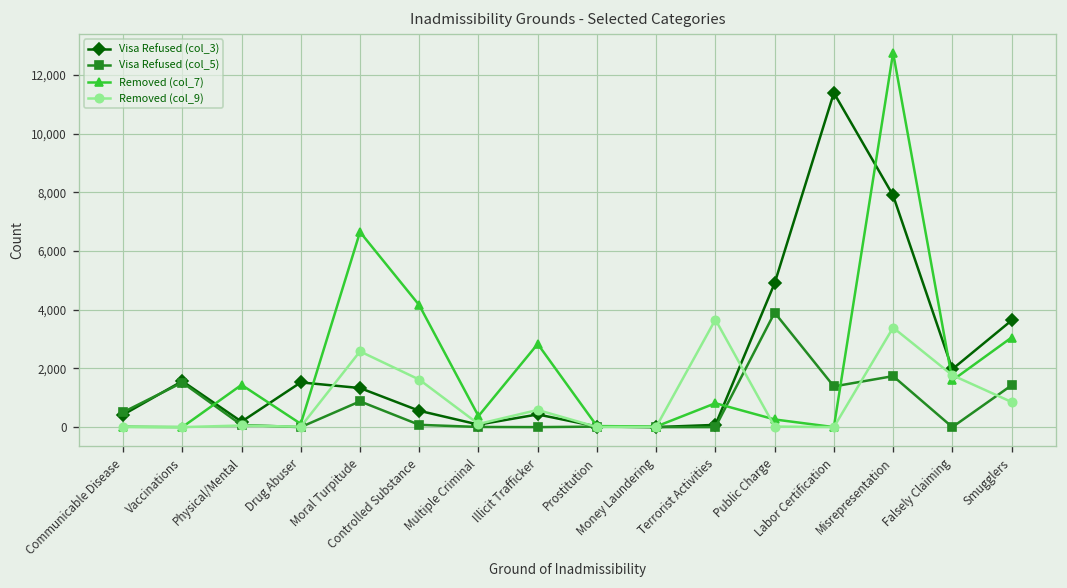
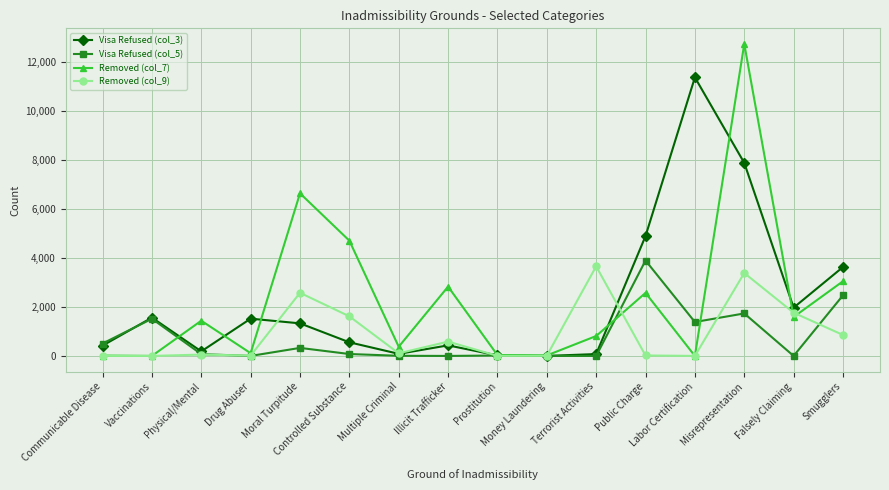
  {
    "Visa Refused (col_3)": {
      "Physical/Mental": "200",
      "Drug Abuser": "1,500",
      "Moral Turpitude": "1,300",
      "Controlled Substance": "600",
      "Illicit Trafficker": "400",
      "Public Charge": "4,900",
      "Labor Certification": "11,400",
      "Misrepresentation": "7,900",
      "Falsely Claiming": "2,000",
      "Smugglers": "3,600"
    },
    "Visa Refused (col_5)": {
-     "Moral Turpitude": "900",
+     "Moral Turpitude": "300",
      "Controlled Substance": "100",
      "Illicit Trafficker": "0",
      "Public Charge": "3,900",
      "Labor Certification": "1,400",
      "Misrepresentation": "1,700",
      "Falsely Claiming": "0",
-     "Smugglers": "1,400"
+     "Smugglers": "2,500"
    },
    "Removed (col_7)": {
      "Physical/Mental": "1,400",
      "Moral Turpitude": "6,600",
-     "Controlled Substance": "4,200",
+     "Controlled Substance": "4,700",
      "Multiple Criminal": "400",
      "Illicit Trafficker": "2,800",
      "Terrorist Activities": "800",
-     "Public Charge": "300",
+     "Public Charge": "2,600",
      "Misrepresentation": "12,800",
      "Falsely Claiming": "1,600",
      "Smugglers": "3,100"
    },
    "Removed (col_9)": {
      "Moral Turpitude": "2,600",
      "Controlled Substance": "1,600",
      "Illicit Trafficker": "600",
      "Terrorist Activities": "3,700",
      "Public Charge": "0",
      "Misrepresentation": "3,400",
      "Falsely Claiming": "1,800",
      "Smugglers": "900"
    }
  }
